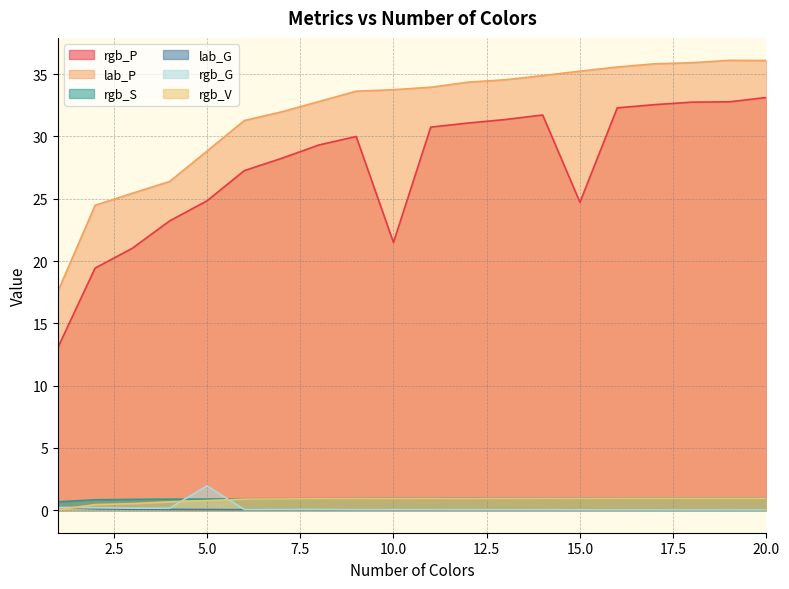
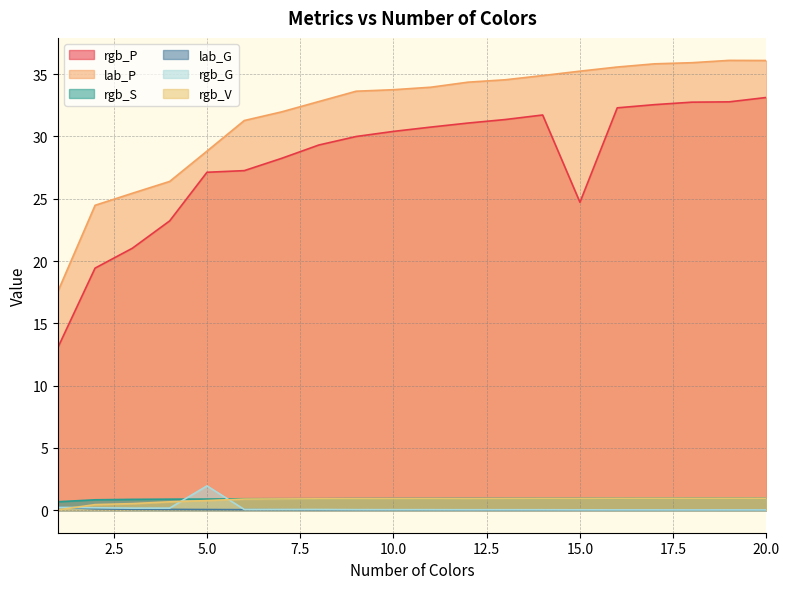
  {
    "rgb_P": {
-     "5.0": 24.8,
-     "10.0": 21.5,
+     "5.0": 27.1,
+     "10.0": 30.4,
      "15.0": 24.7,
      "20.0": 33.1
    },
    "rgb_G": {
      "5.0": 2.0
    }
  }
